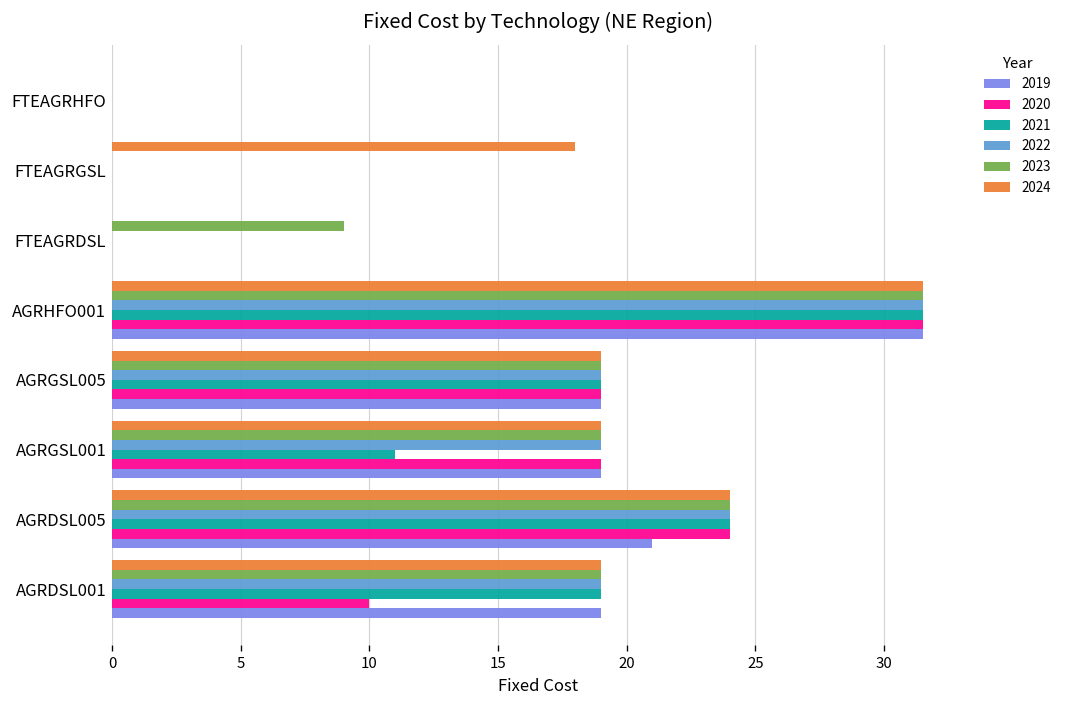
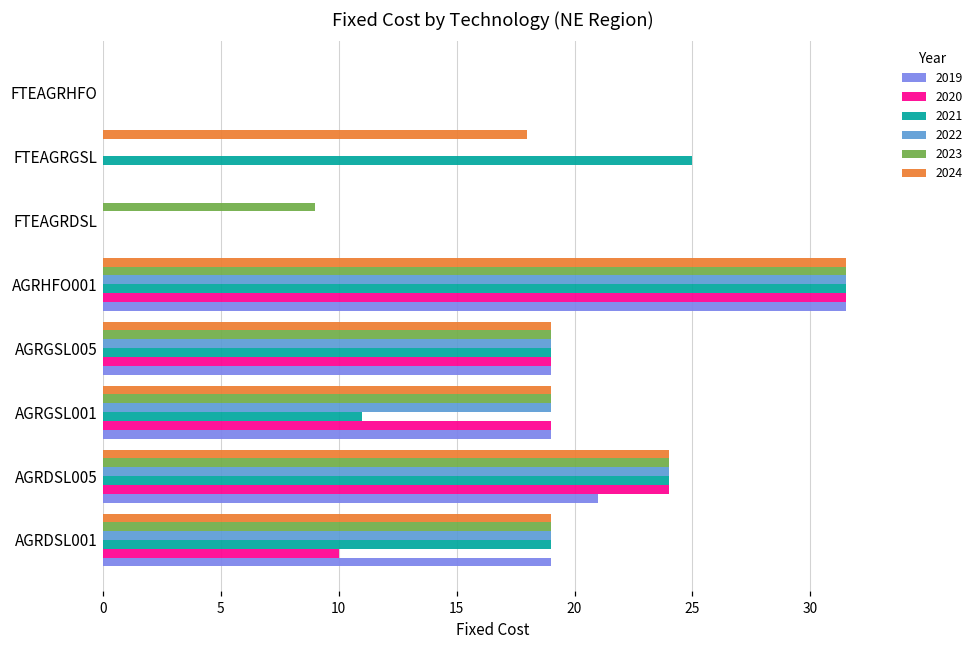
  {
    "2020": {
      "FTEAGRHFO": 0,
      "FTEAGRGSL": 0,
      "FTEAGRDSL": 0,
      "AGRHFO001": 31.5,
      "AGRGSL005": 19,
      "AGRGSL001": 19,
      "AGRDSL005": 24,
      "AGRDSL001": 10
    },
    "2021": {
      "FTEAGRHFO": 0,
-     "FTEAGRGSL": 0,
+     "FTEAGRGSL": 25,
      "FTEAGRDSL": 0,
      "AGRHFO001": 31.5,
      "AGRGSL005": 19,
      "AGRGSL001": 11,
      "AGRDSL005": 24,
      "AGRDSL001": 19
    },
    "2023": {
      "FTEAGRHFO": 0,
      "FTEAGRGSL": 0,
      "FTEAGRDSL": 9,
      "AGRHFO001": 31.5,
      "AGRGSL005": 19,
      "AGRGSL001": 19,
      "AGRDSL005": 24,
      "AGRDSL001": 19
    },
    "2024": {
      "FTEAGRHFO": 0,
      "FTEAGRGSL": 18,
      "FTEAGRDSL": 0,
      "AGRHFO001": 31.5,
      "AGRGSL005": 19,
      "AGRGSL001": 19,
      "AGRDSL005": 24,
      "AGRDSL001": 19
    }
  }
